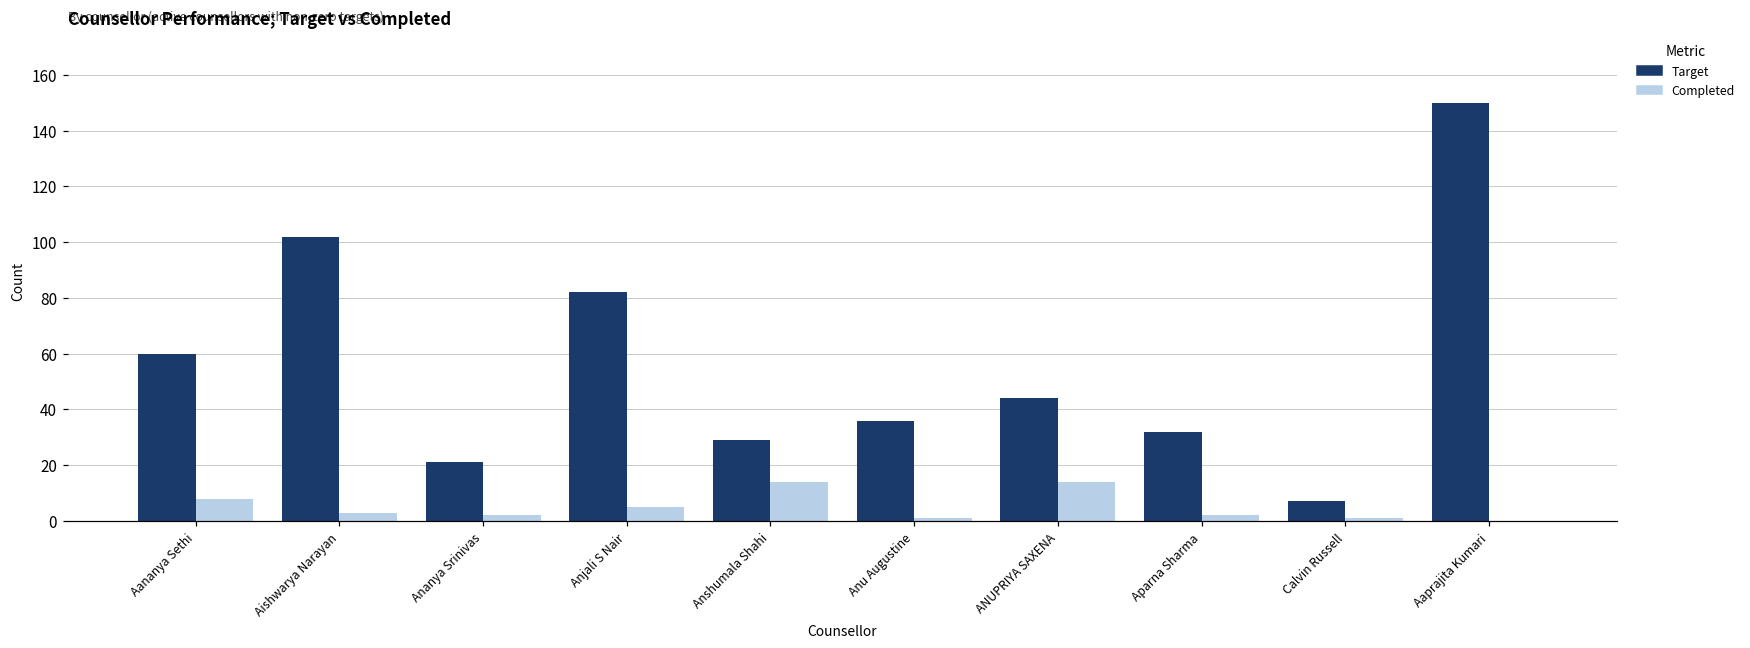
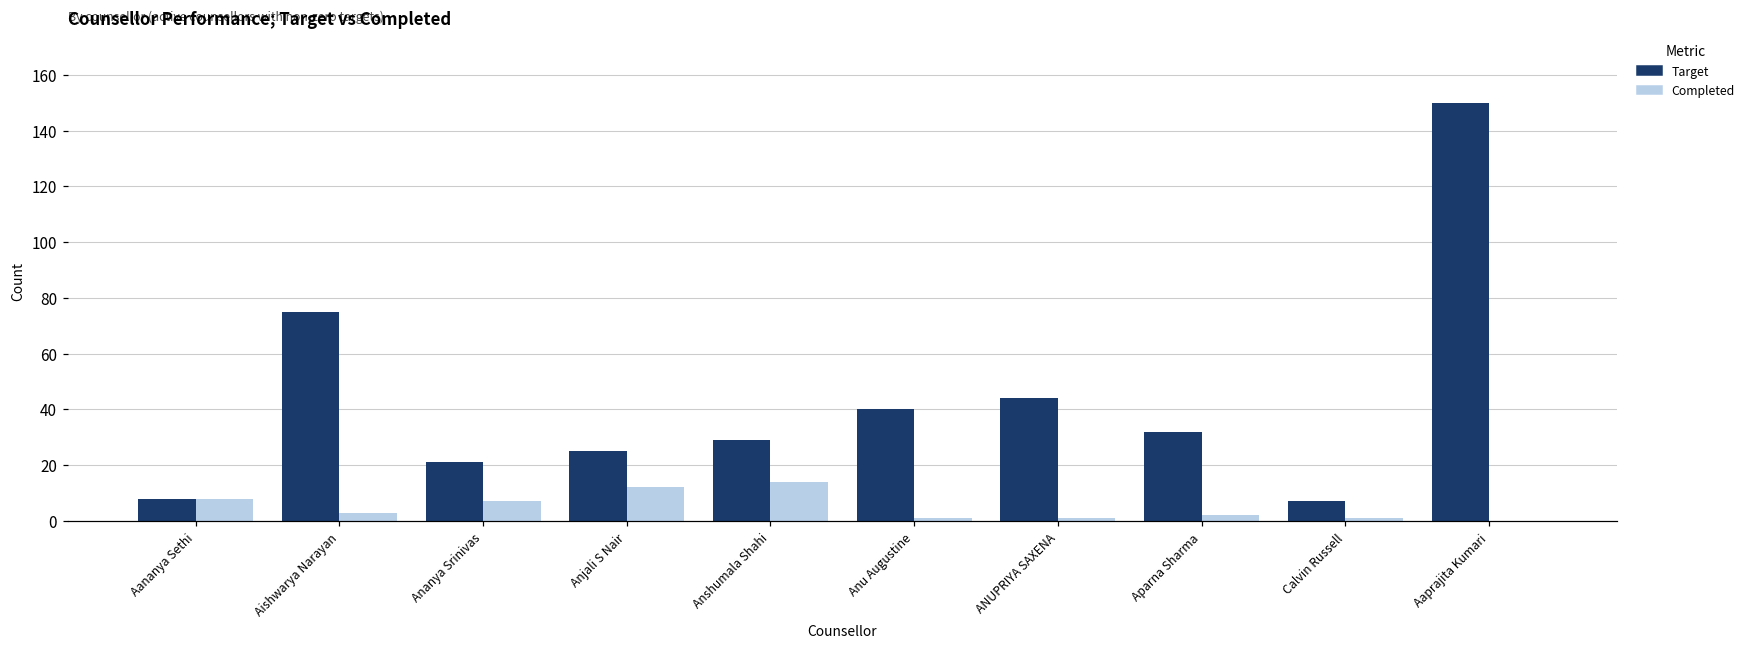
  {
    "Target": {
-     "Aananya Sethi": 60,
-     "Aishwarya Narayan": 102,
+     "Aananya Sethi": 8,
+     "Aishwarya Narayan": 75,
      "Ananya Srinivas": 21,
-     "Anjali S Nair": 82,
+     "Anjali S Nair": 25,
      "Anshumala Shahi": 29,
-     "Anu Augustine": 36,
+     "Anu Augustine": 40,
      "ANUPRIYA SAXENA": 44,
      "Aparna Sharma": 32,
      "Calvin Russell": 7,
      "Aaprajita Kumari": 150
    },
    "Completed": {
      "Aananya Sethi": 8,
      "Aishwarya Narayan": 3,
-     "Ananya Srinivas": 2,
-     "Anjali S Nair": 5,
+     "Ananya Srinivas": 7,
+     "Anjali S Nair": 12,
      "Anshumala Shahi": 14,
      "Anu Augustine": 1,
-     "ANUPRIYA SAXENA": 14,
+     "ANUPRIYA SAXENA": 1,
      "Aparna Sharma": 2,
      "Calvin Russell": 1,
      "Aaprajita Kumari": 0
    }
  }
